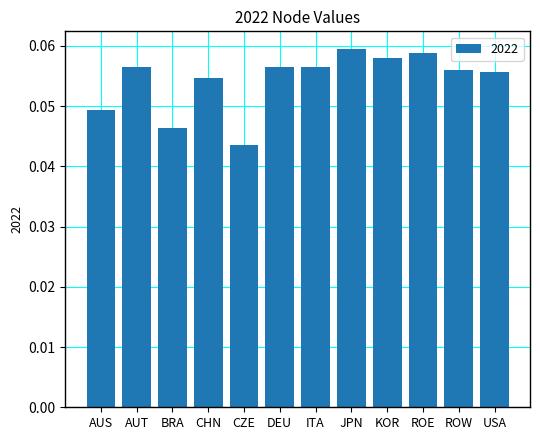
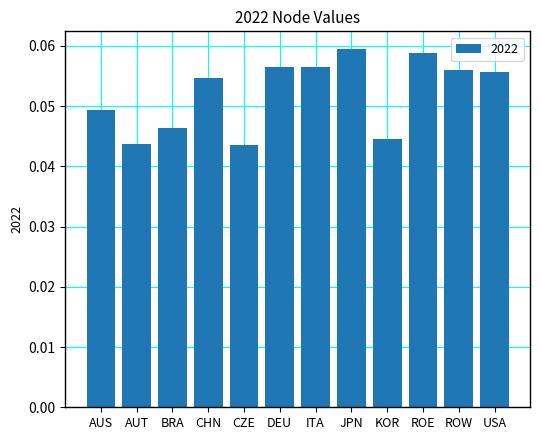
  {
    "AUS": 0.049,
-   "AUT": 0.057,
+   "AUT": 0.044,
    "BRA": 0.046,
    "CHN": 0.055,
    "CZE": 0.044,
    "DEU": 0.057,
    "ITA": 0.057,
    "JPN": 0.059,
-   "KOR": 0.058,
+   "KOR": 0.045,
    "ROE": 0.059,
    "ROW": 0.056,
    "USA": 0.056
  }
